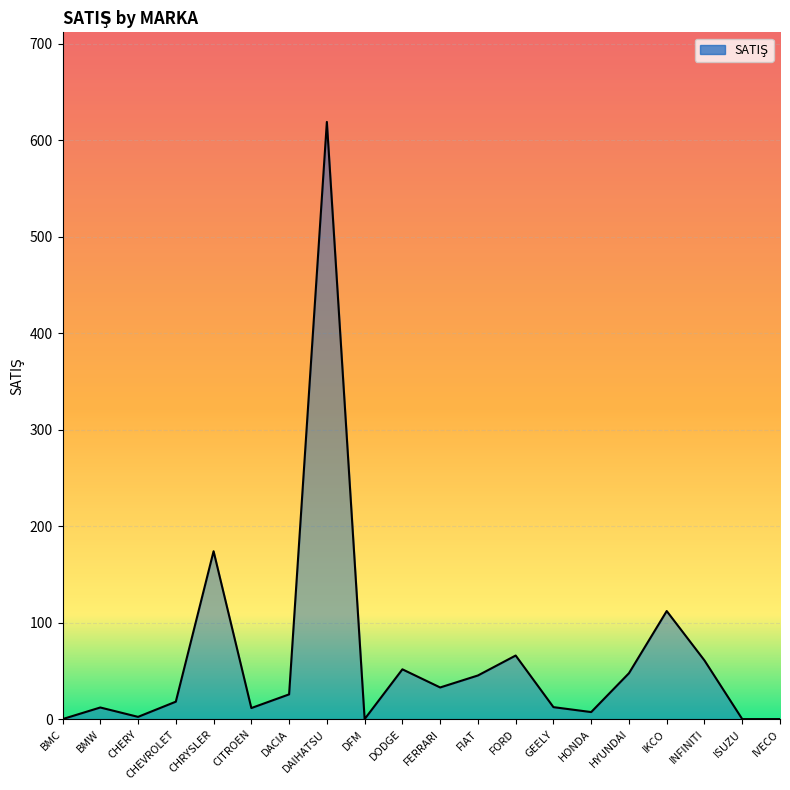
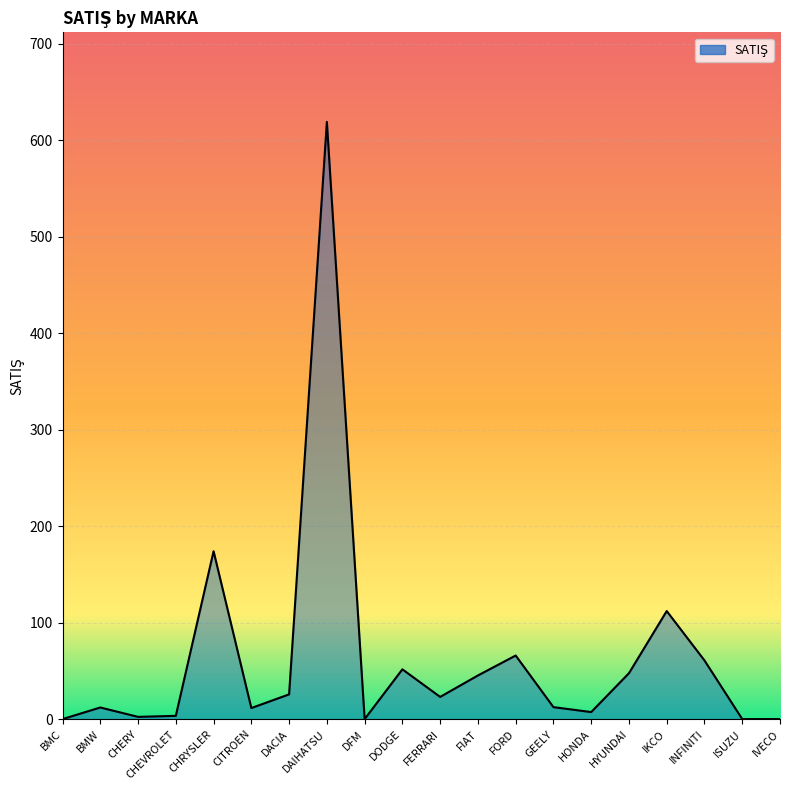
  {
    "BMC": 0,
    "BMW": 10,
    "CHERY": 0,
-   "CHEVROLET": 20,
+   "CHEVROLET": 0,
    "CHRYSLER": 170,
    "CITROEN": 10,
    "DACIA": 30,
    "DAIHATSU": 620,
    "DFM": 0,
    "DODGE": 50,
-   "FERRARI": 30,
+   "FERRARI": 20,
    "FIAT": 50,
    "FORD": 70,
    "GEELY": 10,
    "HONDA": 10,
    "HYUNDAI": 50,
    "IKCO": 110,
    "INFINITI": 60,
    "ISUZU": 0,
    "IVECO": 0
  }
